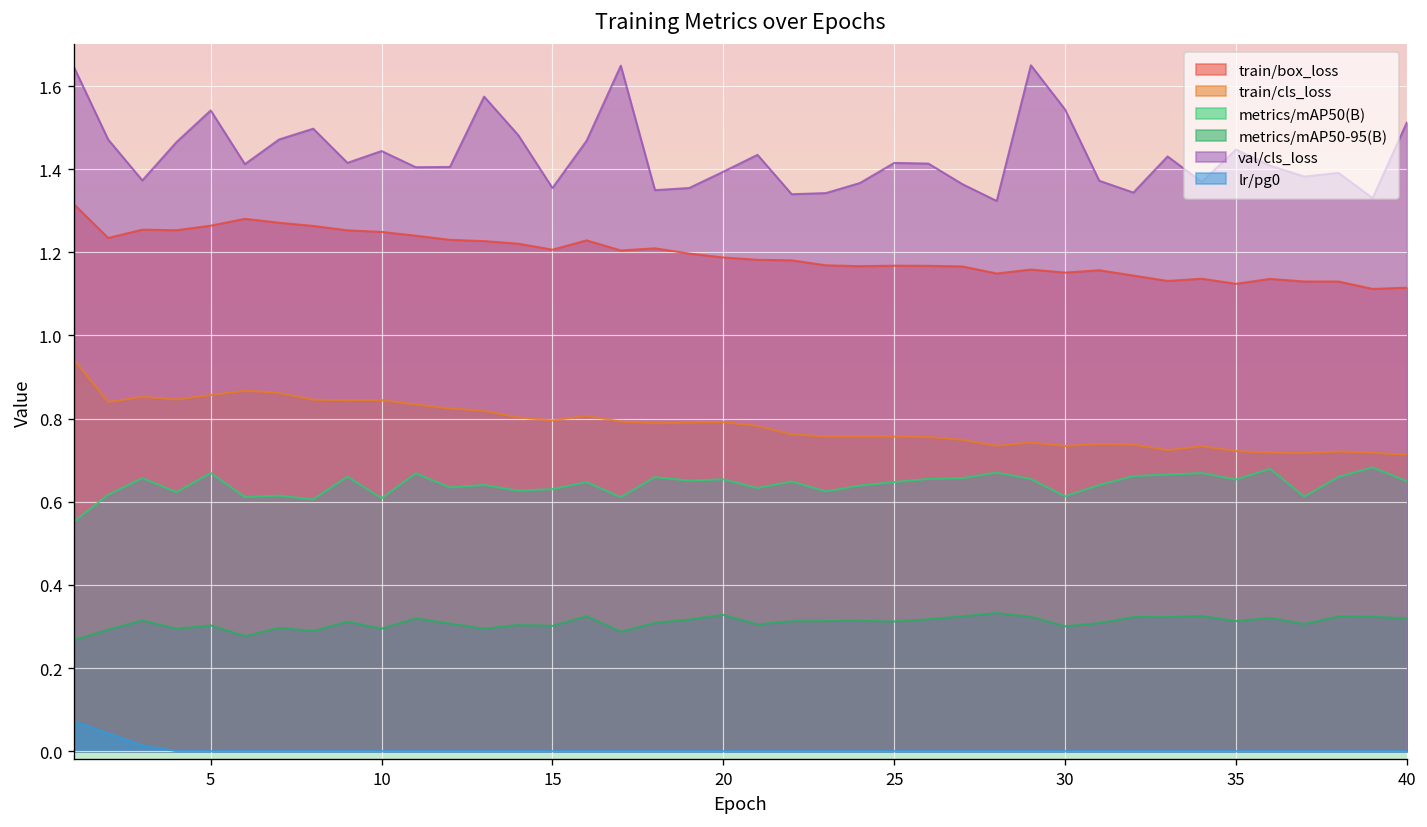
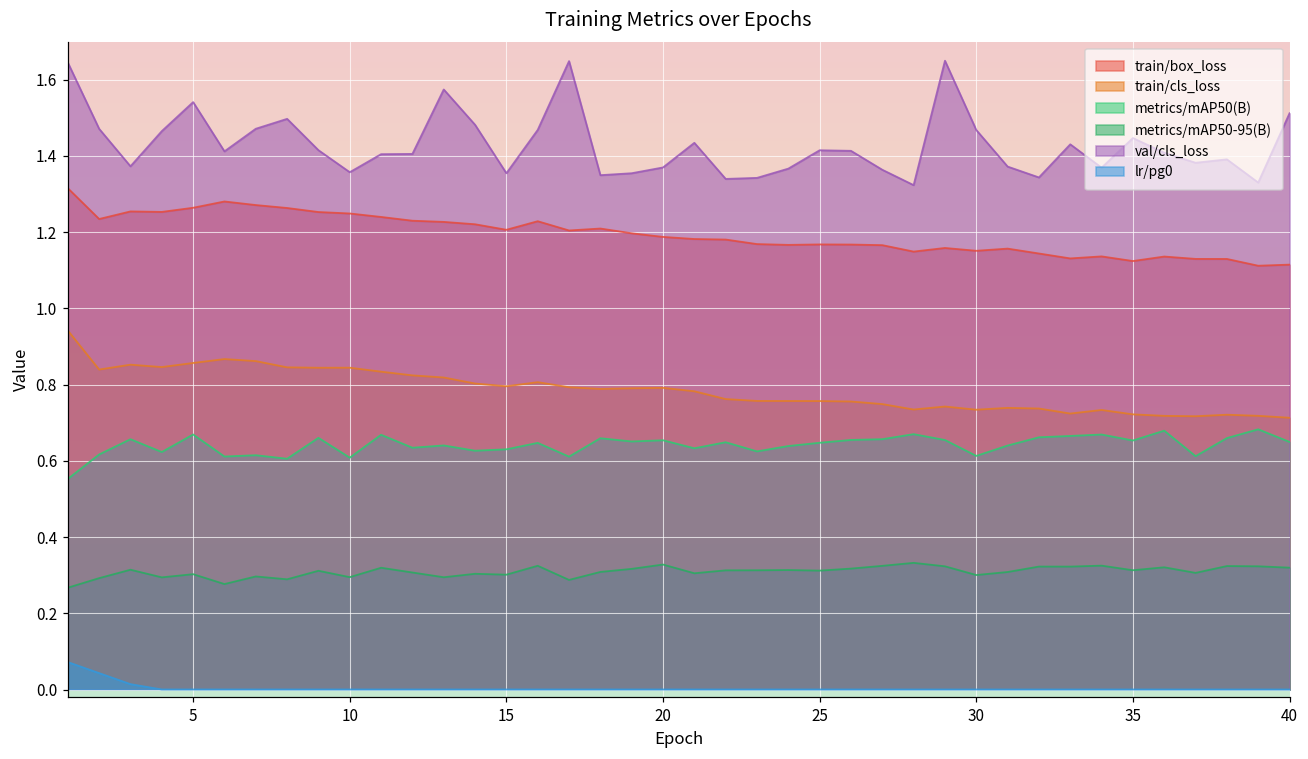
  {
    "val/cls_loss": {
      "5": 1.54,
-     "10": 1.44,
+     "10": 1.36,
      "15": 1.35,
-     "20": 1.39,
+     "20": 1.37,
      "25": 1.42,
-     "30": 1.54,
+     "30": 1.47,
      "40": 1.51
    },
    "lr/pg0": {
      "5": 0.00,
      "10": 0.00,
      "15": 0.00,
      "20": 0.00,
      "25": 0.00,
      "30": 0.00,
      "35": 0.00,
      "40": 0.00
    }
  }
